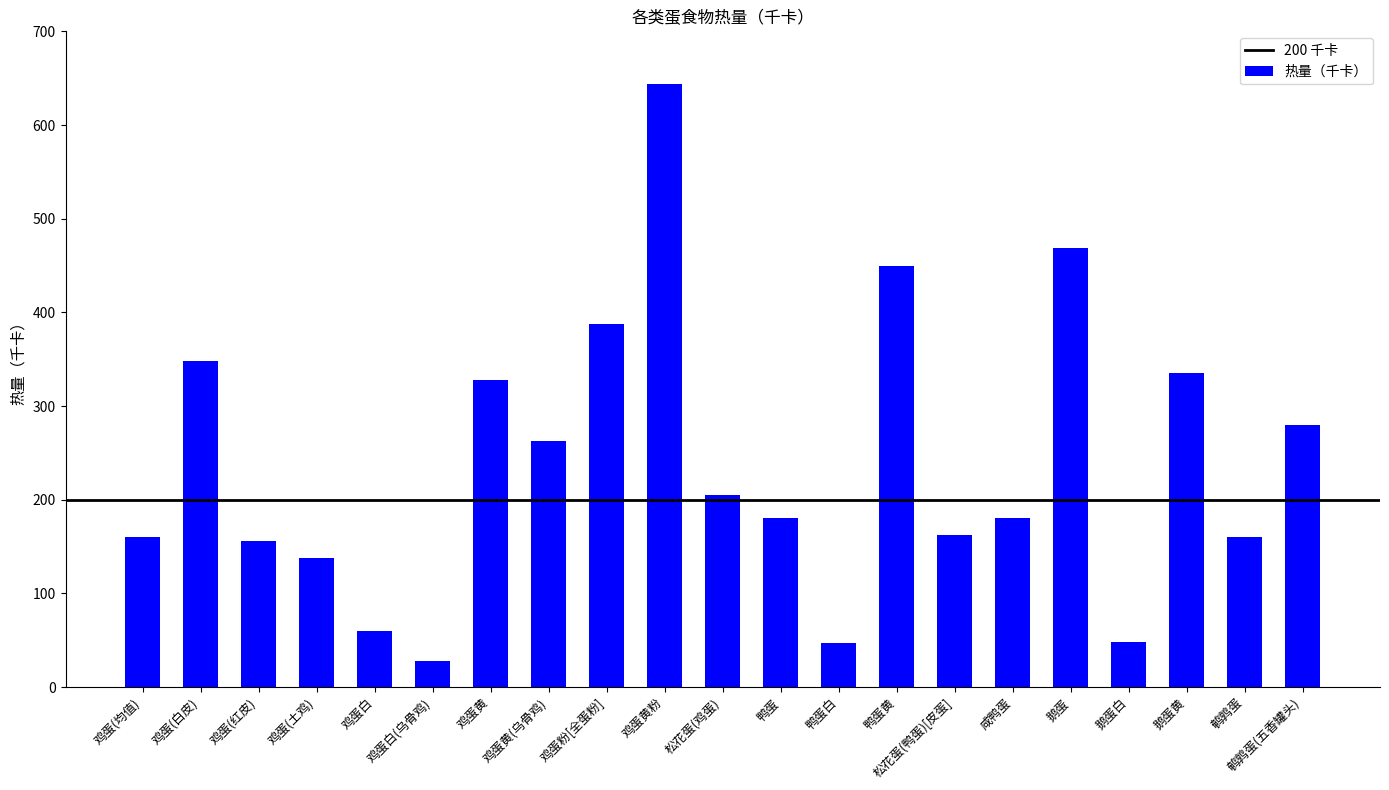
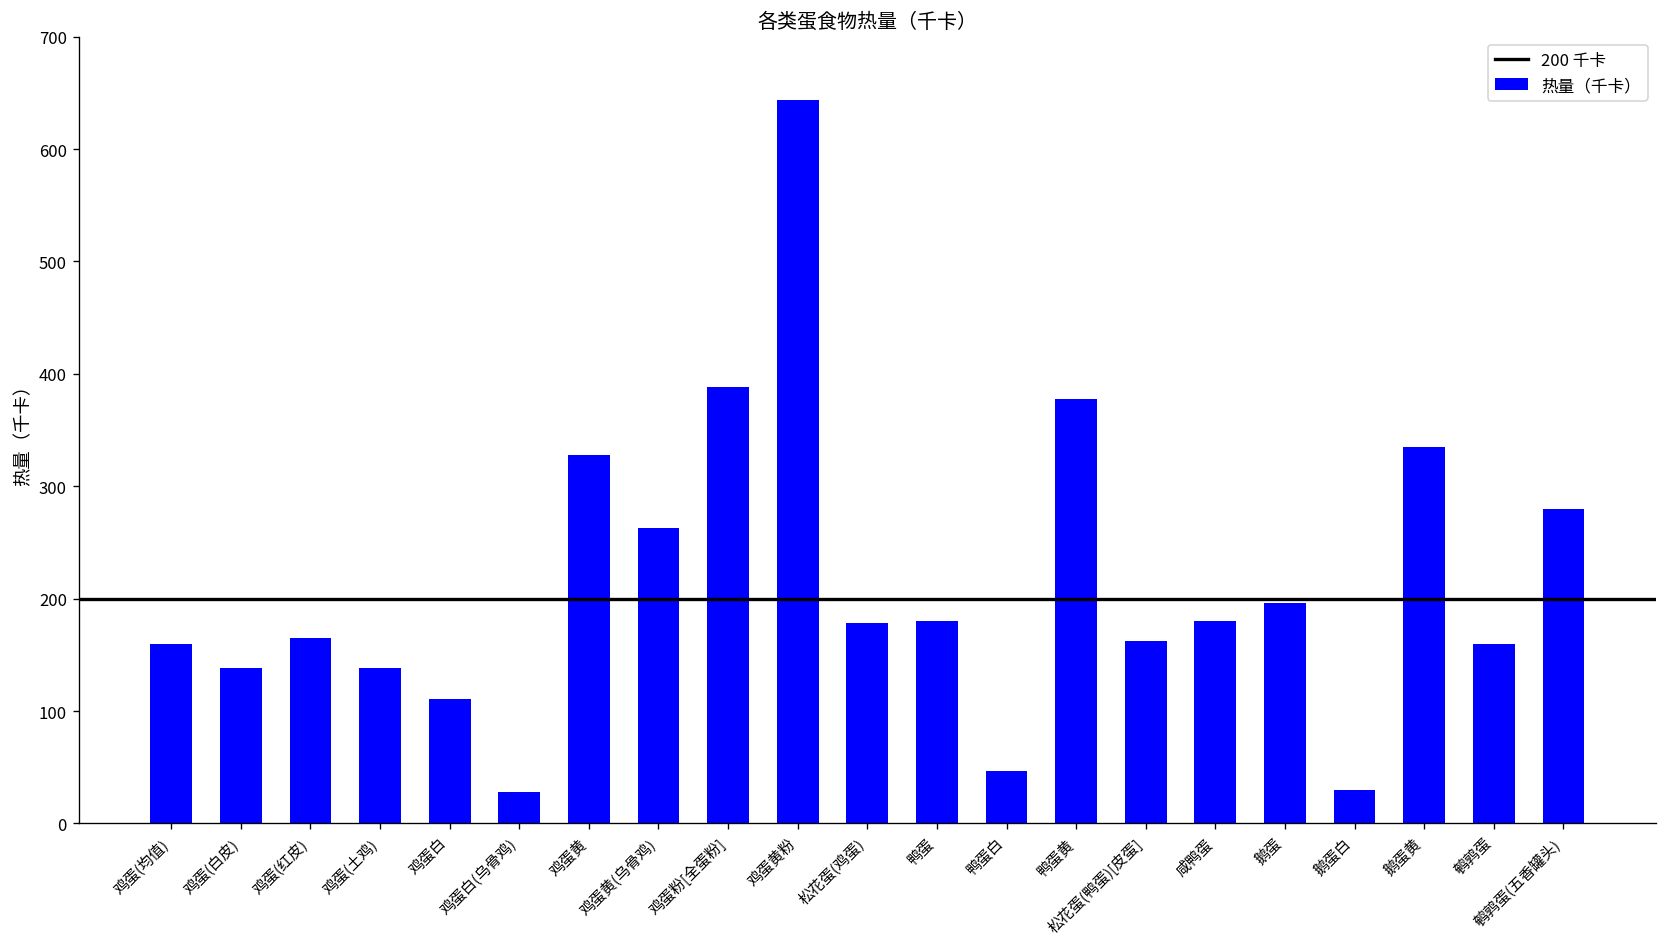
  {
    "鸡蛋(均值)": 160,
-   "鸡蛋(白皮)": 350,
-   "鸡蛋(红皮)": 160,
+   "鸡蛋(白皮)": 140,
+   "鸡蛋(红皮)": 170,
    "鸡蛋(土鸡)": 140,
-   "鸡蛋白": 60,
+   "鸡蛋白": 110,
    "鸡蛋白(乌骨鸡)": 30,
    "鸡蛋黄": 330,
    "鸡蛋黄(乌骨鸡)": 260,
    "鸡蛋粉[全蛋粉]": 390,
    "鸡蛋黄粉": 640,
-   "松花蛋(鸡蛋)": 210,
+   "松花蛋(鸡蛋)": 180,
    "鸭蛋": 180,
    "鸭蛋白": 50,
-   "鸭蛋黄": 450,
+   "鸭蛋黄": 380,
    "松花蛋(鸭蛋)[皮蛋]": 160,
    "咸鸭蛋": 180,
-   "鹅蛋": 470,
-   "鹅蛋白": 50,
+   "鹅蛋": 200,
+   "鹅蛋白": 30,
    "鹅蛋黄": 340,
    "鹌鹑蛋": 160,
    "鹌鹑蛋(五香罐头)": 280
  }
